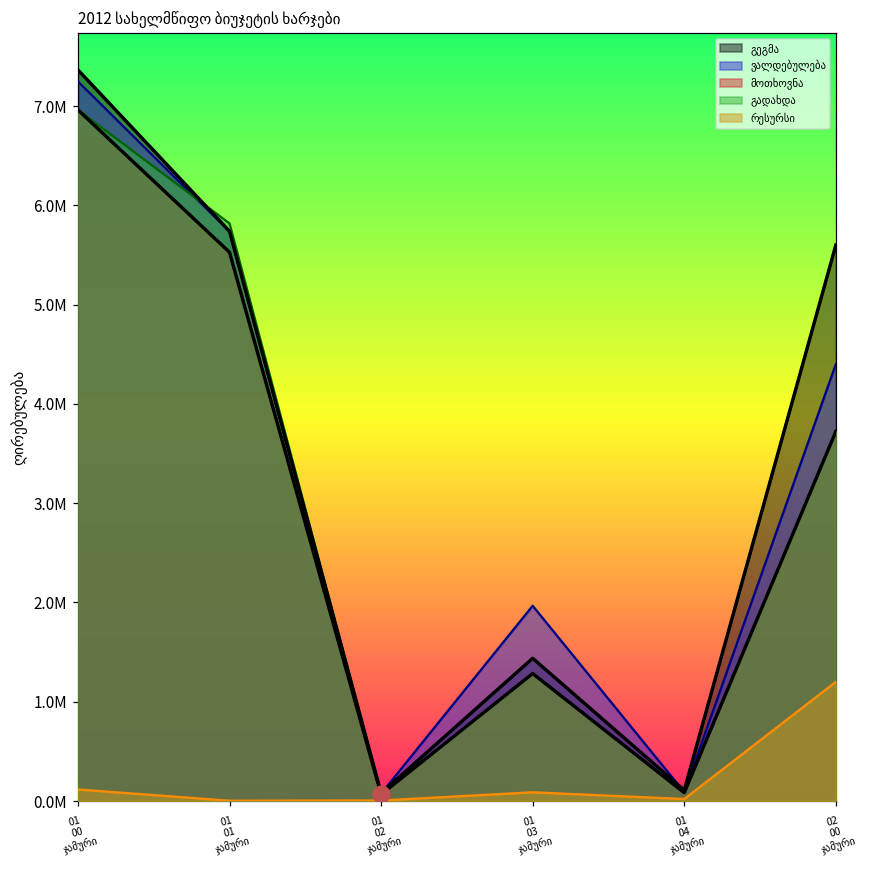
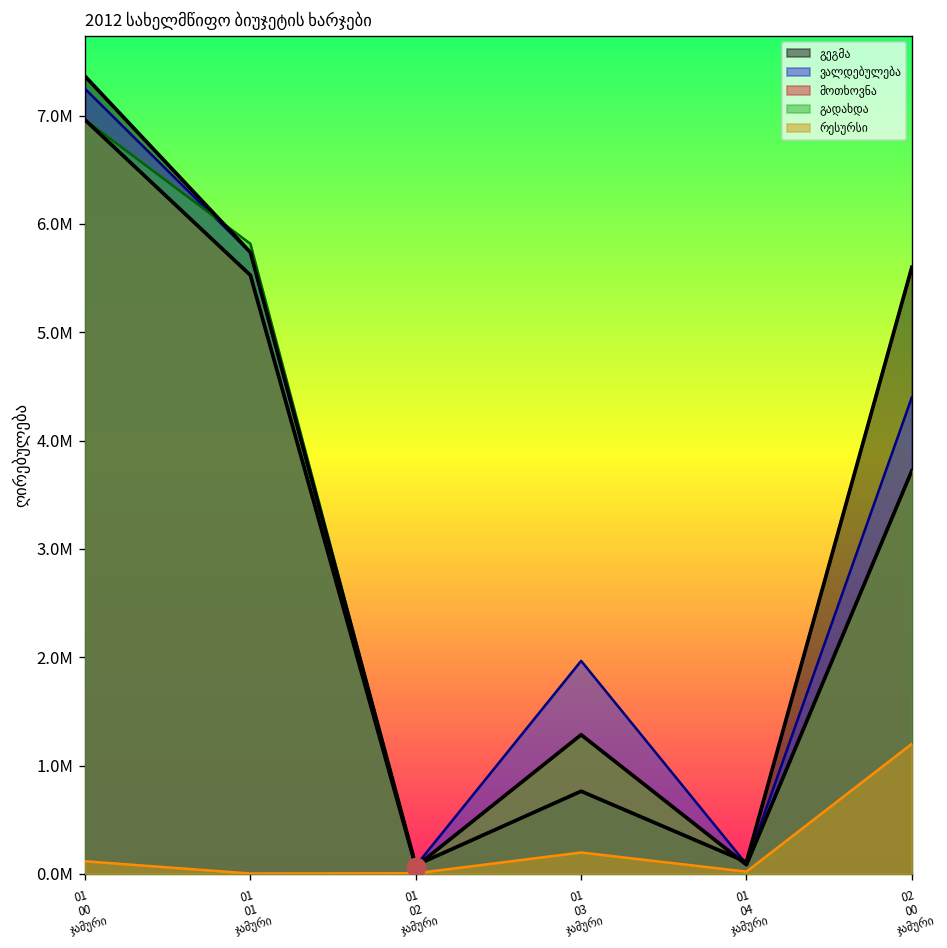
  {
    "გეგმა": {
      "01 00 ჯამური": 7400000,
-     "01 03 ჯამური": 1400000,
+     "01 03 ჯამური": 800000,
      "02 00 ჯამური": 5600000
    },
    "ვალდებულება": {
      "01 00 ჯამური": 7200000,
      "01 03 ჯამური": 2000000,
      "02 00 ჯამური": 4400000
    },
    "გადახდა": {
      "01 01 ჯამური": 5800000
    },
    "რესურსი": {
      "01 00 ჯამური": 100000,
      "01 01 ჯამური": 0,
      "01 02 ჯამური": 0,
-     "01 03 ჯამური": 100000,
+     "01 03 ჯამური": 200000,
      "01 04 ჯამური": 0,
      "02 00 ჯამური": 1200000
    }
  }
